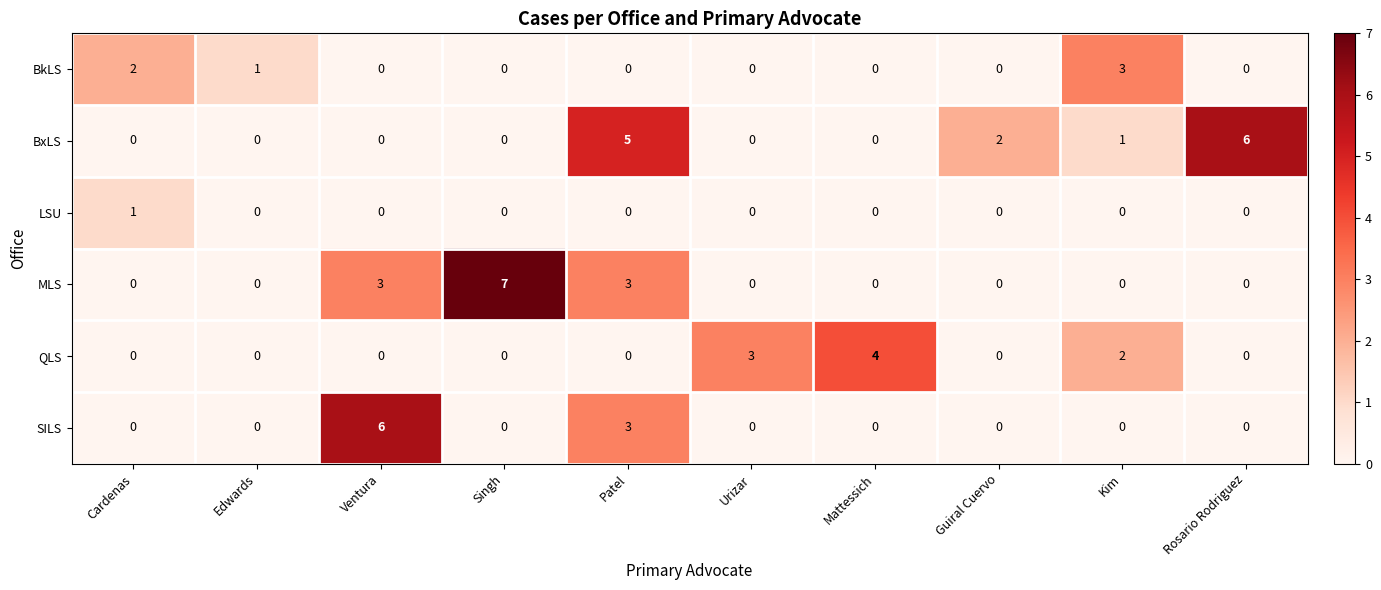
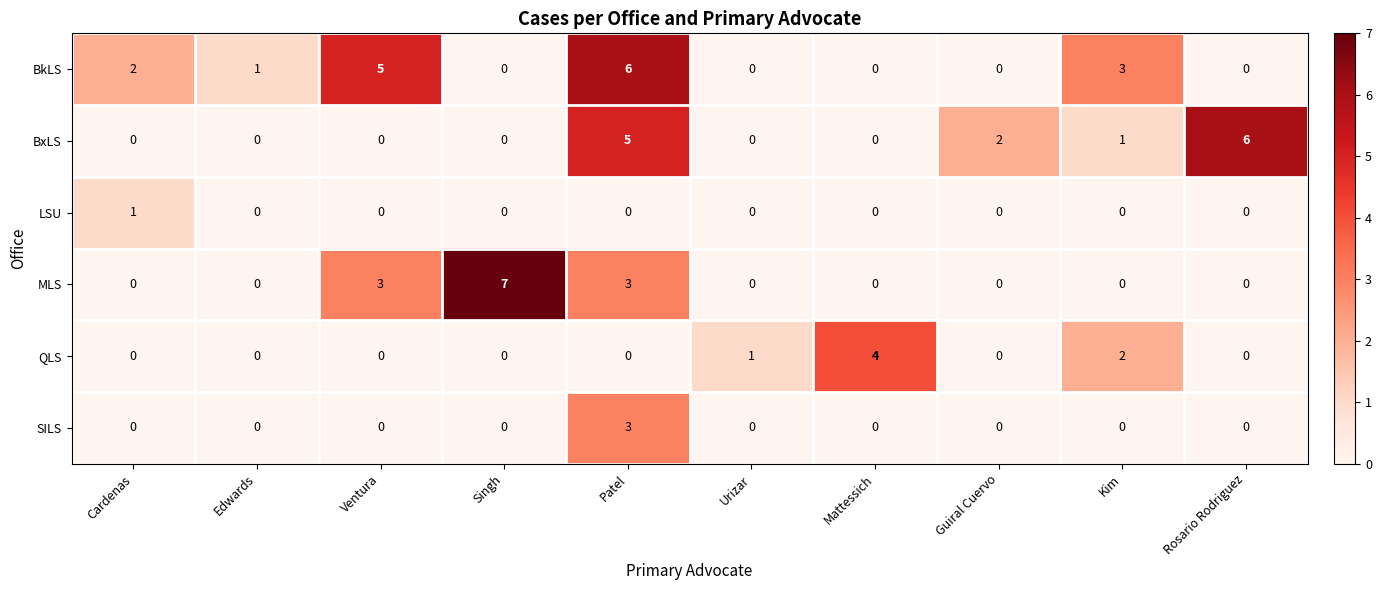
  {
    "BkLS": {
      "Cardenas": 2,
      "Edwards": 1,
-     "Ventura": 0,
+     "Ventura": 5,
      "Singh": 0,
-     "Patel": 0,
+     "Patel": 6,
      "Urizar": 0,
      "Mattessich": 0,
      "Guiral Cuervo": 0,
      "Kim": 3,
      "Rosario Rodriguez": 0
    },
    "BxLS": {
      "Cardenas": 0,
      "Edwards": 0,
      "Ventura": 0,
      "Singh": 0,
      "Patel": 5,
      "Urizar": 0,
      "Mattessich": 0,
      "Guiral Cuervo": 2,
      "Kim": 1,
      "Rosario Rodriguez": 6
    },
    "LSU": {
      "Cardenas": 1,
      "Edwards": 0,
      "Ventura": 0,
      "Singh": 0,
      "Patel": 0,
      "Urizar": 0,
      "Mattessich": 0,
      "Guiral Cuervo": 0,
      "Kim": 0,
      "Rosario Rodriguez": 0
    },
    "MLS": {
      "Cardenas": 0,
      "Edwards": 0,
      "Ventura": 3,
      "Singh": 7,
      "Patel": 3,
      "Urizar": 0,
      "Mattessich": 0,
      "Guiral Cuervo": 0,
      "Kim": 0,
      "Rosario Rodriguez": 0
    },
    "QLS": {
      "Cardenas": 0,
      "Edwards": 0,
      "Ventura": 0,
      "Singh": 0,
      "Patel": 0,
-     "Urizar": 3,
+     "Urizar": 1,
      "Mattessich": 4,
      "Guiral Cuervo": 0,
      "Kim": 2,
      "Rosario Rodriguez": 0
    },
    "SILS": {
      "Cardenas": 0,
      "Edwards": 0,
-     "Ventura": 6,
+     "Ventura": 0,
      "Singh": 0,
      "Patel": 3,
      "Urizar": 0,
      "Mattessich": 0,
      "Guiral Cuervo": 0,
      "Kim": 0,
      "Rosario Rodriguez": 0
    }
  }
